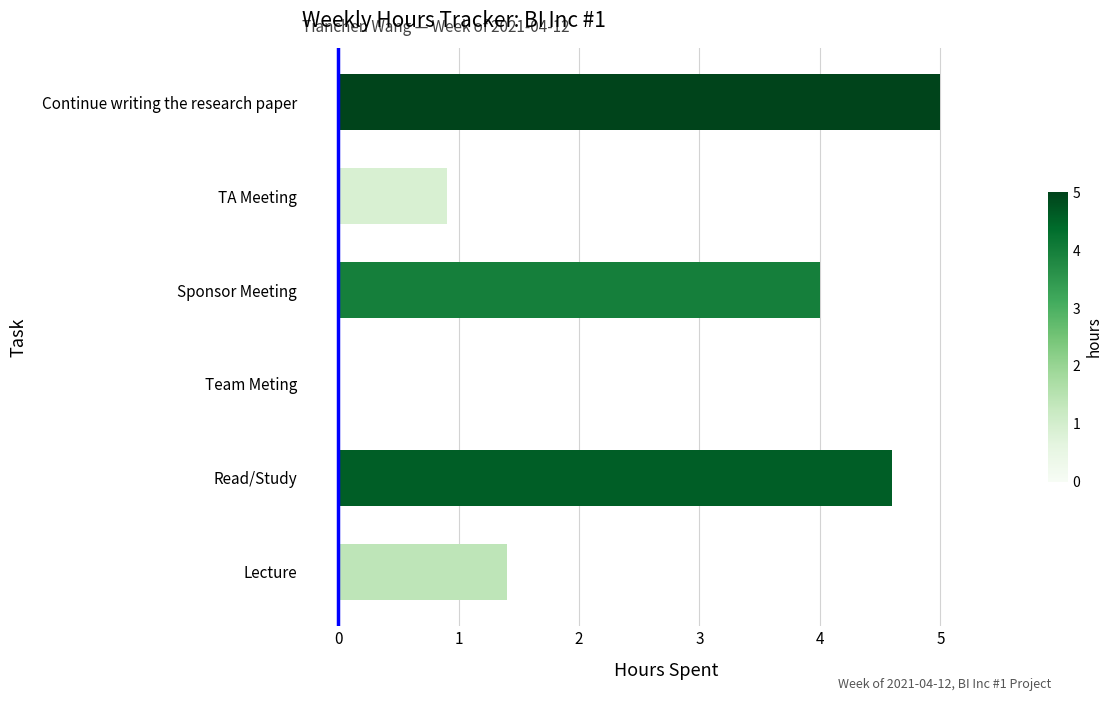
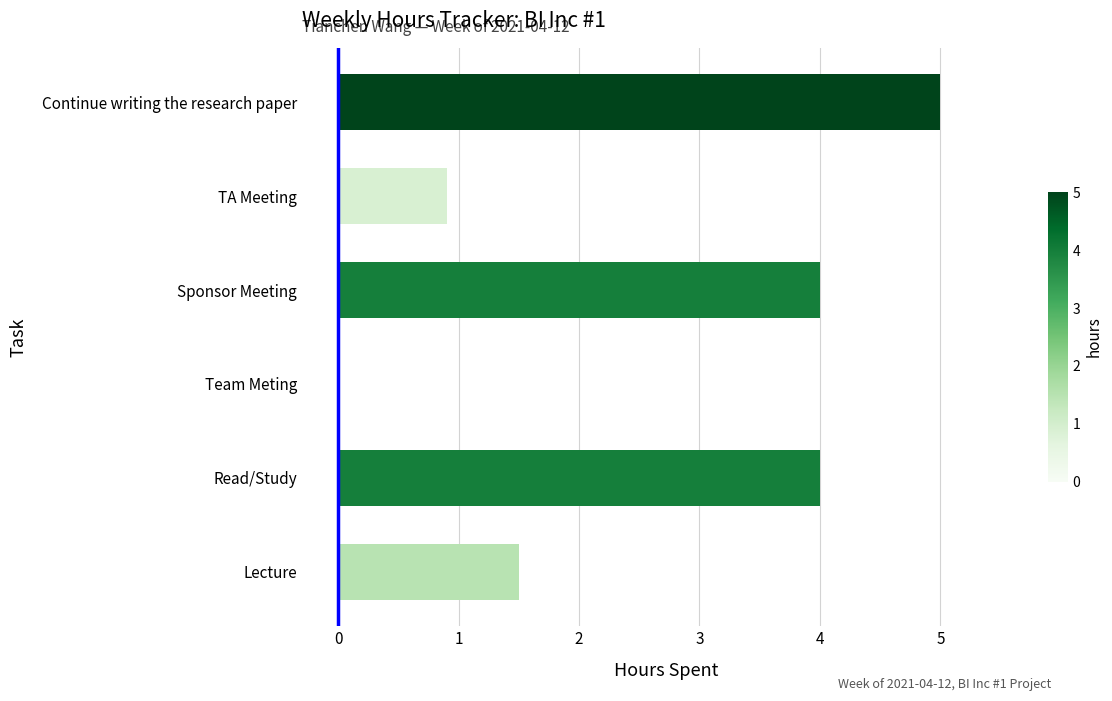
  {
    "Continue writing the research paper": 5.0,
    "TA Meeting": 0.9,
    "Sponsor Meeting": 4.0,
    "Team Meting": 0.0,
-   "Read/Study": 4.6,
-   "Lecture": 1.4
+   "Read/Study": 4.0,
+   "Lecture": 1.5
  }
